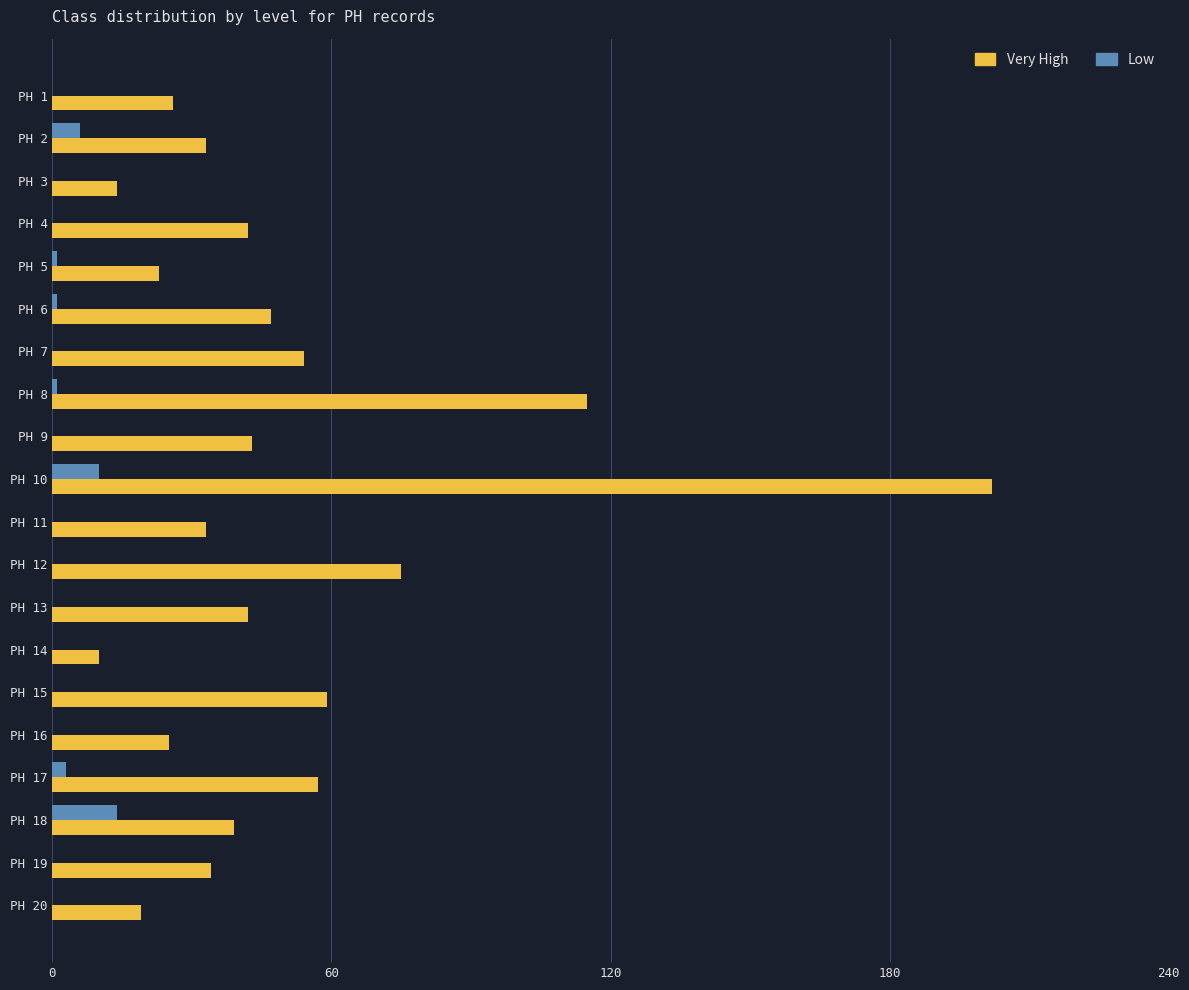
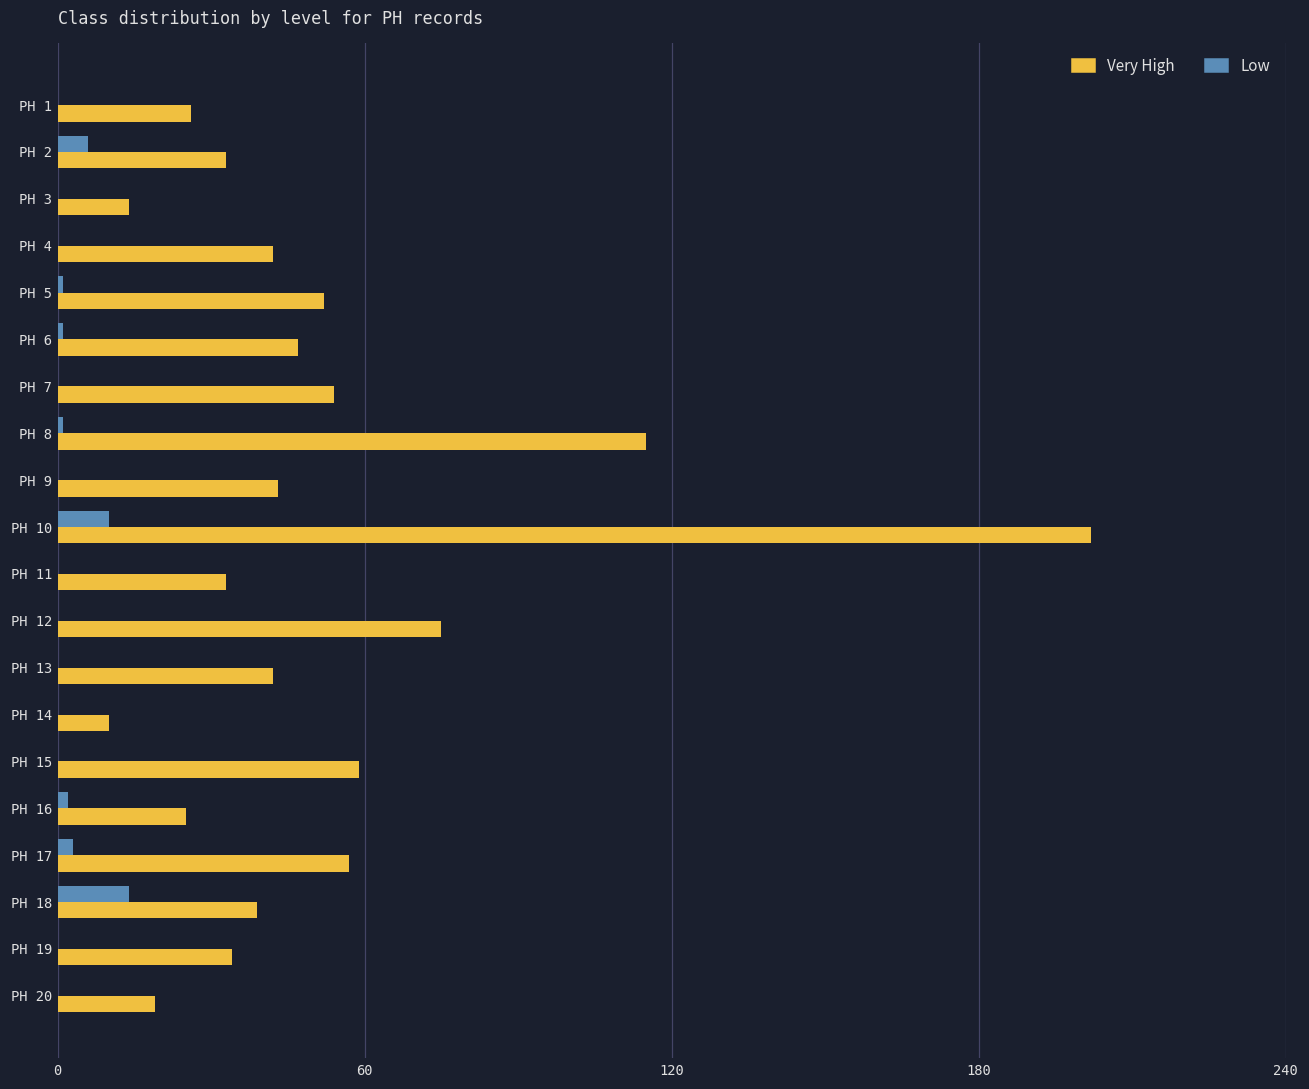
  {
    "Very High": {
      "PH 1": 26,
      "PH 2": 33,
      "PH 3": 14,
      "PH 4": 42,
-     "PH 5": 23,
+     "PH 5": 52,
      "PH 6": 47,
      "PH 7": 54,
      "PH 8": 115,
      "PH 9": 43,
      "PH 10": 202,
      "PH 11": 33,
      "PH 12": 75,
      "PH 13": 42,
      "PH 14": 10,
      "PH 15": 59,
      "PH 16": 25,
      "PH 17": 57,
      "PH 18": 39,
      "PH 19": 34,
      "PH 20": 19
    },
    "Low": {
      "PH 1": 0,
      "PH 2": 6,
      "PH 3": 0,
      "PH 4": 0,
      "PH 5": 1,
      "PH 6": 1,
      "PH 7": 0,
      "PH 8": 1,
      "PH 9": 0,
      "PH 10": 10,
      "PH 11": 0,
      "PH 12": 0,
      "PH 13": 0,
      "PH 14": 0,
      "PH 15": 0,
-     "PH 16": 0,
+     "PH 16": 2,
      "PH 17": 3,
      "PH 18": 14,
      "PH 19": 0,
      "PH 20": 0
    }
  }
